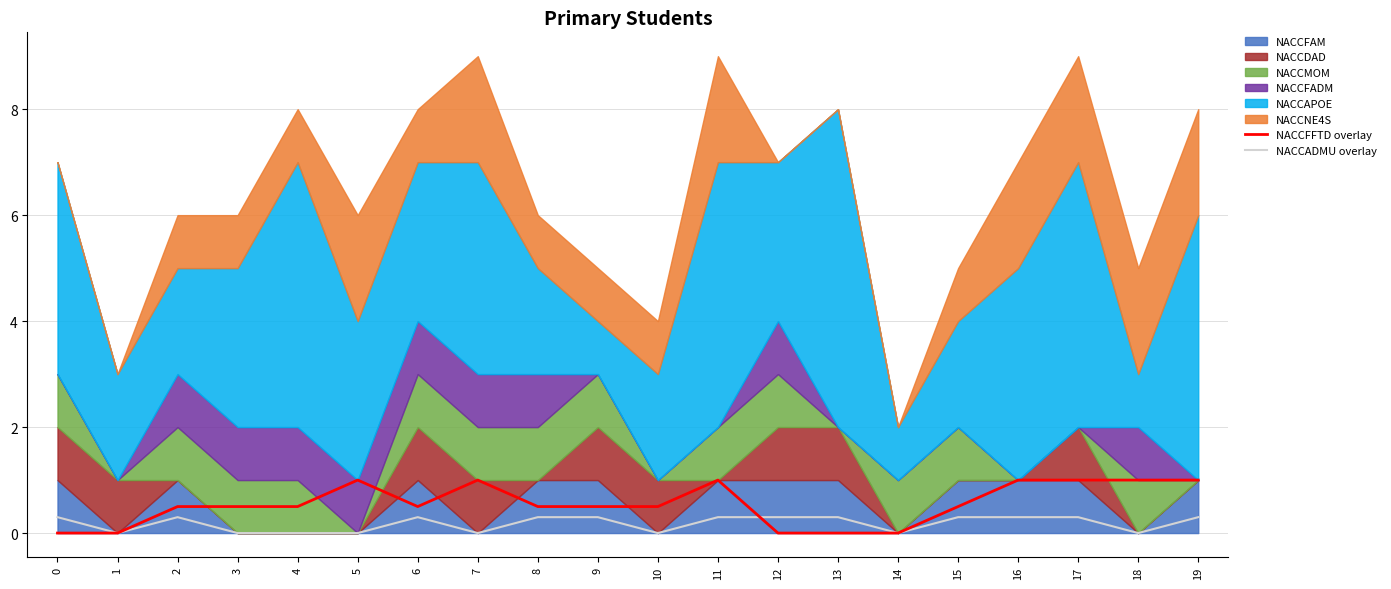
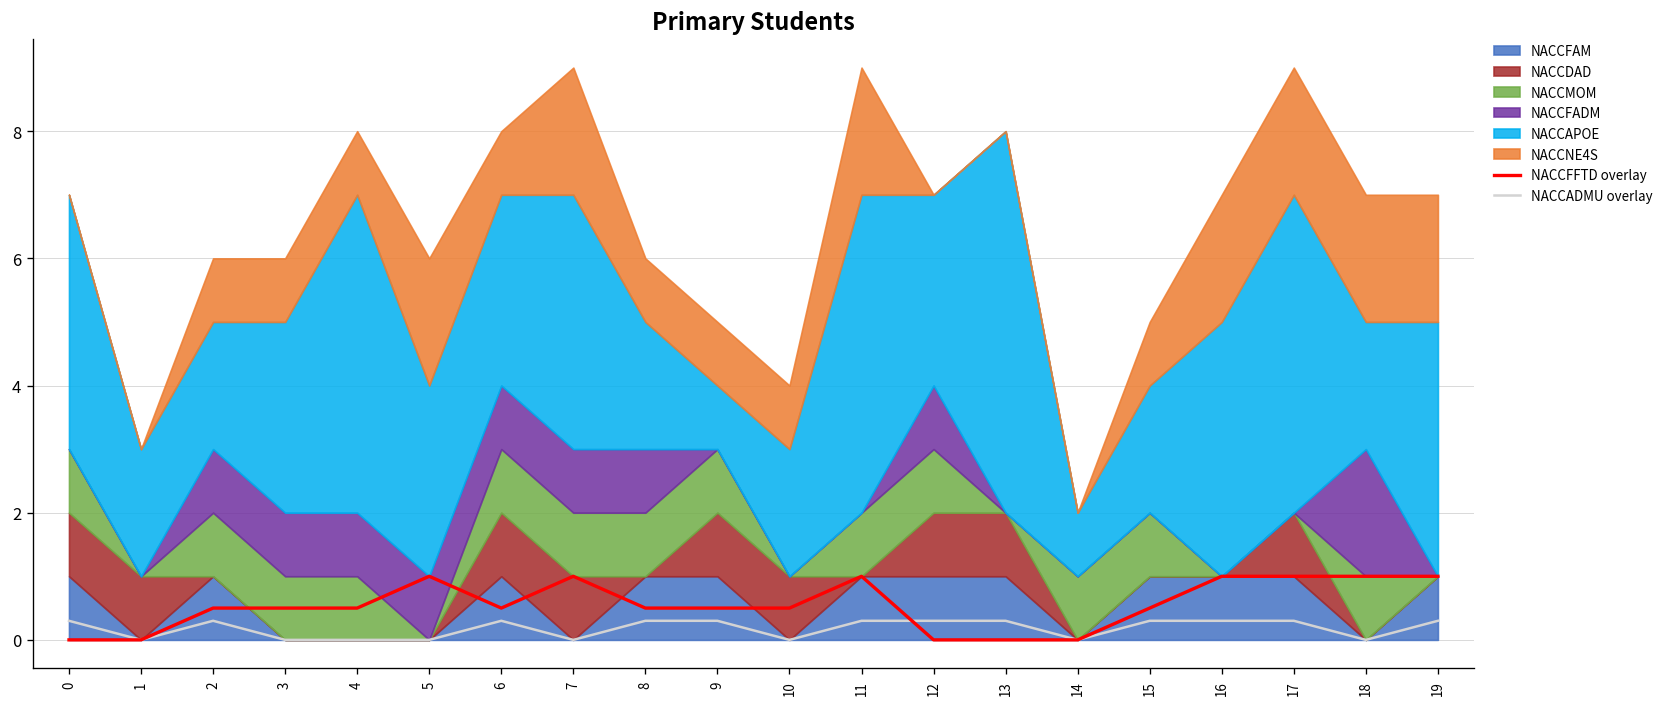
  {
    "NACCFFTD overlay": {
      "0": 0,
      "2": 0.5,
      "3": 0.5,
      "4": 0.5,
      "6": 0.5,
      "8": 0.5,
      "9": 0.5,
      "10": 0.5,
      "12": 0,
      "13": 0,
      "15": 0.5
    },
    "NACCFAM": {
      "0": 1,
      "6": 1,
      "9": 1,
      "12": 1,
      "13": 1
    },
    "NACCADMU overlay": {
      "0": 0.3,
      "2": 0.3,
      "6": 0.3,
      "8": 0.3,
      "9": 0.3,
      "11": 0.3,
      "12": 0.3,
      "13": 0.3,
      "15": 0.3,
      "16": 0.3,
      "17": 0.3,
      "19": 0.3
    },
    "NACCFADM": {
-     "18": 1
+     "18": 2
    },
    "NACCAPOE": {
-     "18": 1,
-     "19": 5
+     "18": 2,
+     "19": 4
    }
  }
